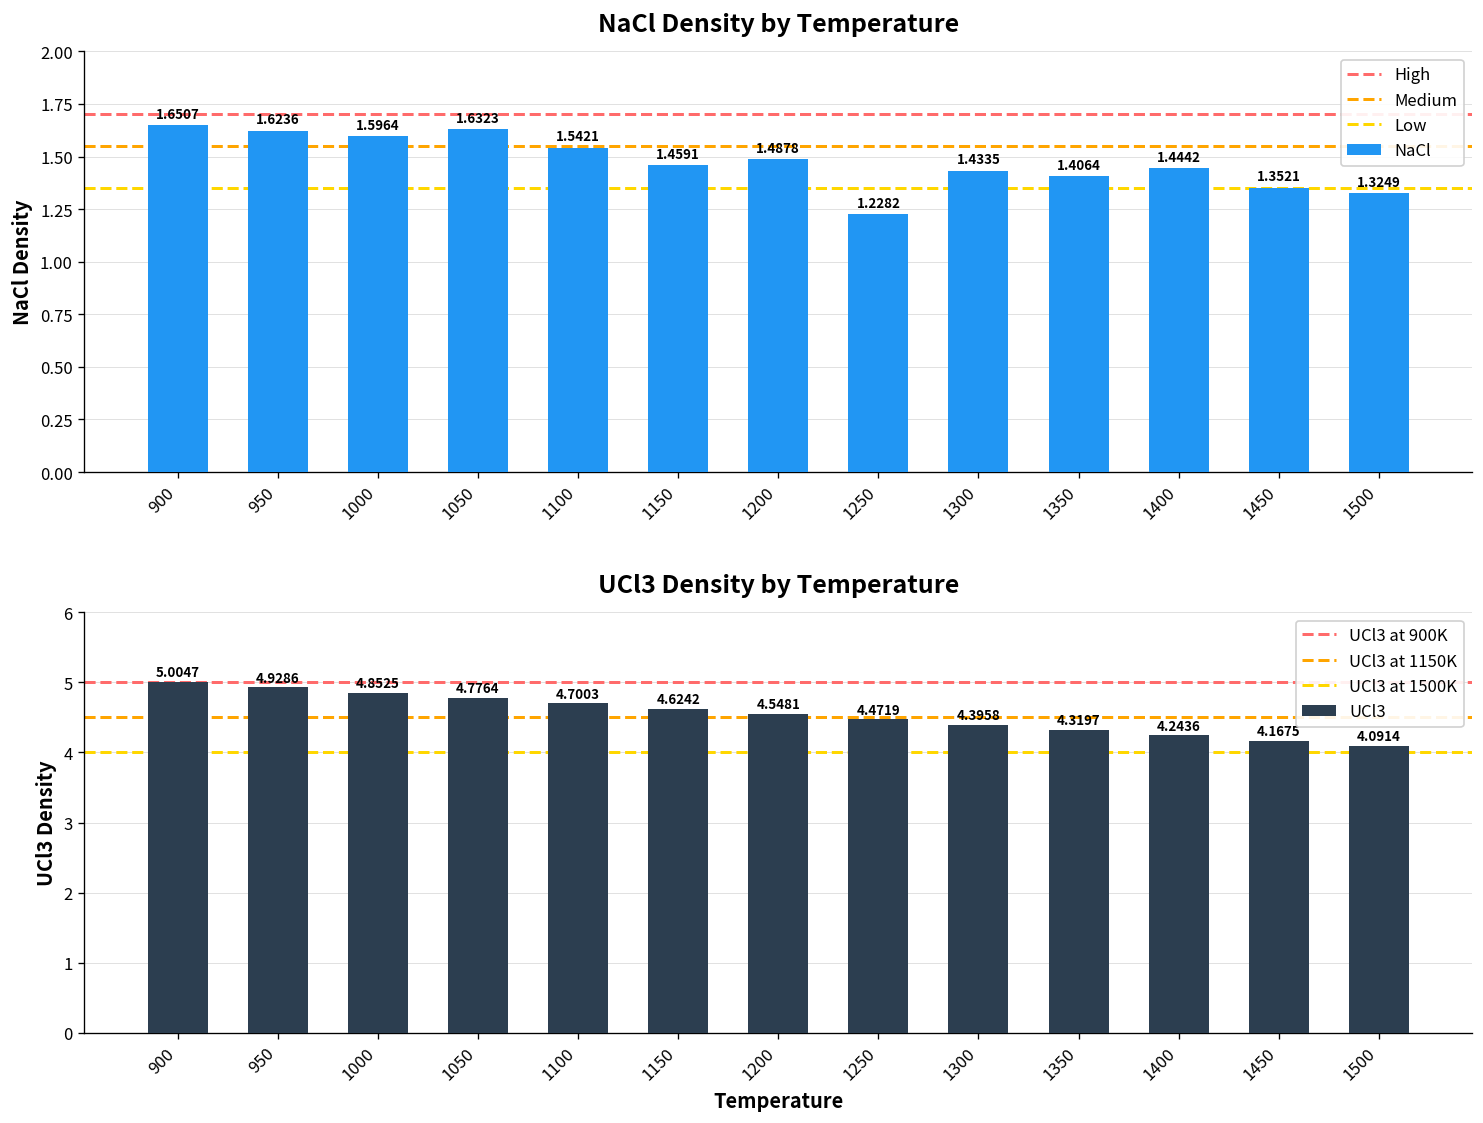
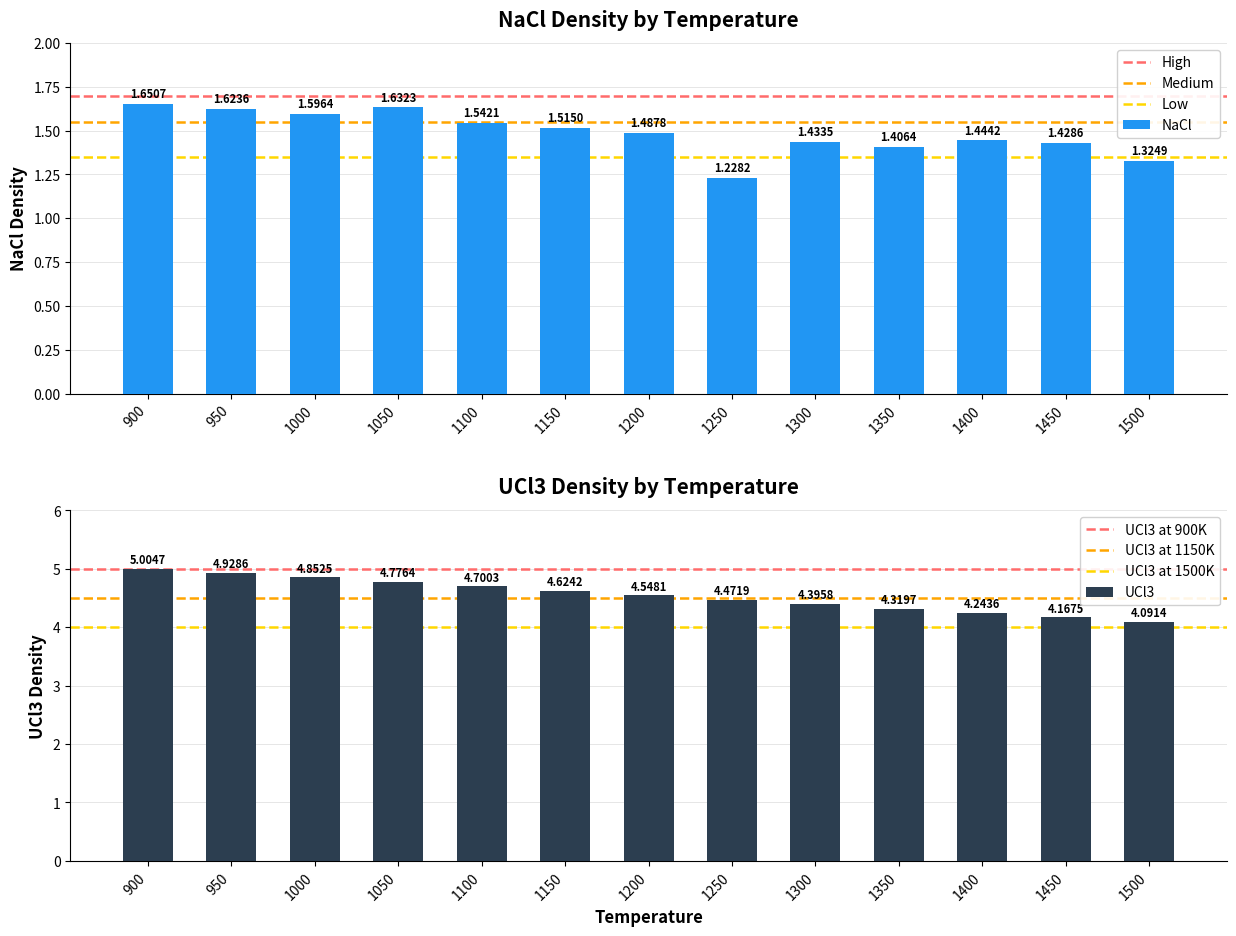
  {
    "NaCl Density by Temperature": {
      "900": 1.6507,
      "950": 1.6236,
      "1000": 1.5964,
      "1050": 1.6323,
      "1100": 1.5421,
-     "1150": 1.4591,
+     "1150": 1.5150,
      "1200": 1.4878,
      "1250": 1.2282,
      "1300": 1.4335,
      "1350": 1.4064,
      "1400": 1.4442,
-     "1450": 1.3521,
+     "1450": 1.4286,
      "1500": 1.3249
    },
    "UCl3 Density by Temperature": {
      "900": 5.0047,
      "950": 4.9286,
      "1000": 4.8525,
      "1050": 4.7764,
      "1100": 4.7003,
      "1150": 4.6242,
      "1200": 4.5481,
      "1250": 4.4719,
      "1300": 4.3958,
      "1350": 4.3197,
      "1400": 4.2436,
      "1500": 4.0914
    }
  }
